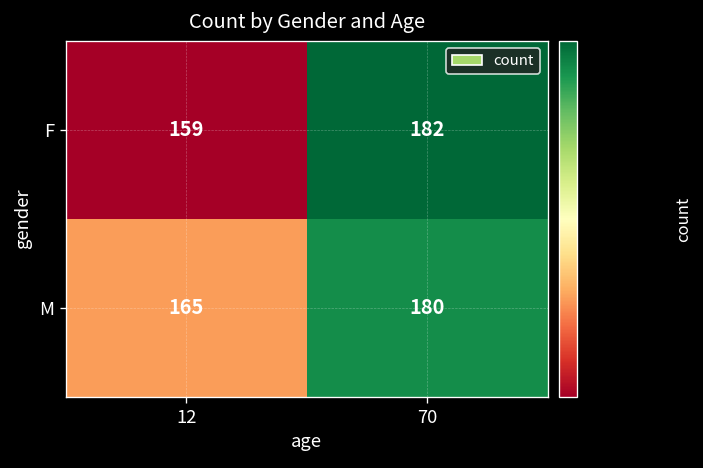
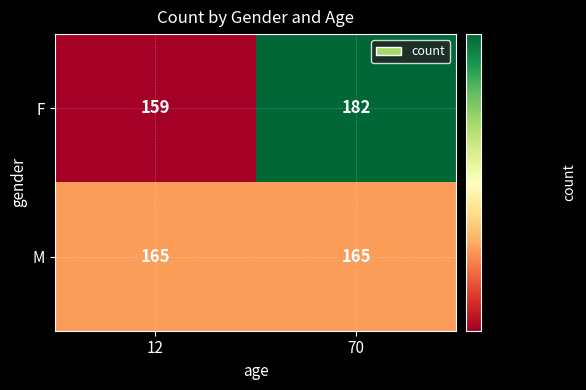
  {
    "F": {
      "12": 159,
      "70": 182
    },
    "M": {
      "12": 165,
-     "70": 180
+     "70": 165
    }
  }
